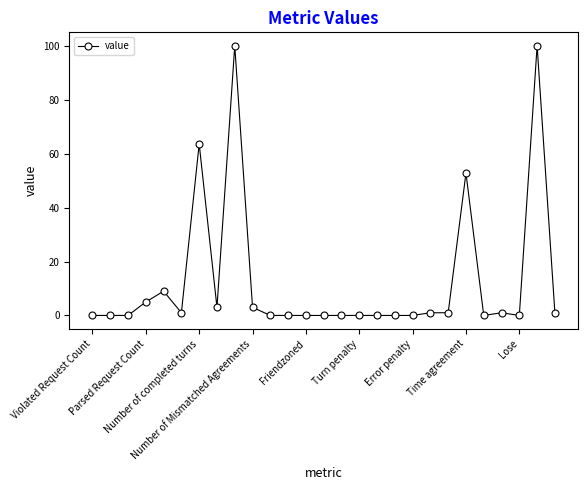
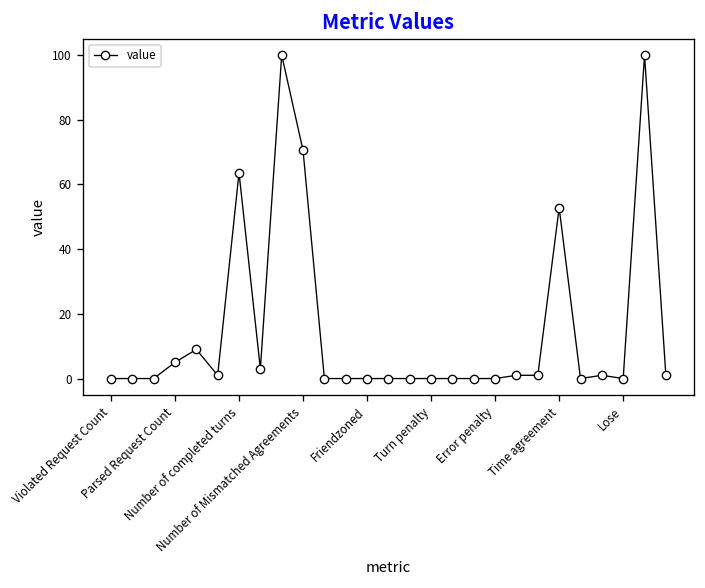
  {
    "Violated Request Count": 0,
    "Parsed Request Count": 5,
    "Number of completed turns": 64,
-   "Number of Mismatched Agreements": 3,
+   "Number of Mismatched Agreements": 71,
    "Friendzoned": 0,
    "Turn penalty": 0,
    "Error penalty": 0,
    "Time agreement": 53,
    "Lose": 0
  }
